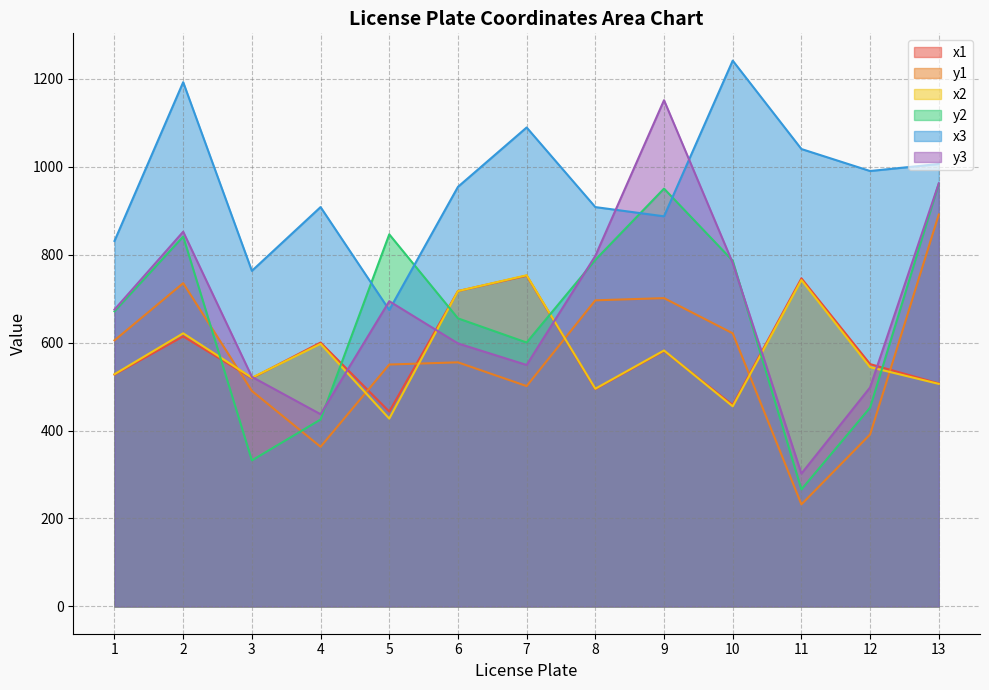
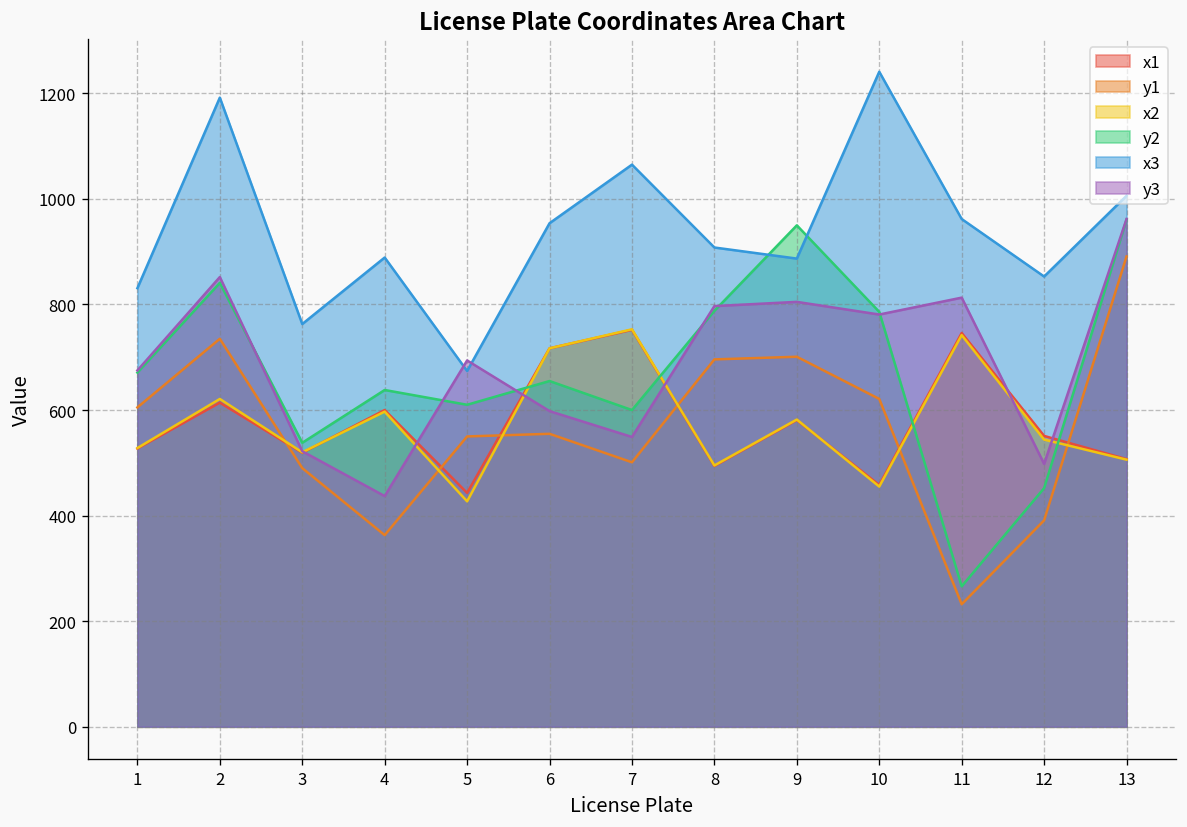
  {
    "y2": {
      "2": 840,
-     "3": 330,
-     "4": 430,
-     "5": 850,
+     "3": 540,
+     "4": 640,
+     "5": 610,
      "6": 660,
      "7": 600,
      "8": 790,
      "9": 950,
      "11": 270,
      "12": 450
    },
    "x3": {
      "1": 830,
      "2": 1190,
      "3": 760,
-     "4": 910,
+     "4": 890,
      "5": 670,
      "6": 950,
-     "7": 1090,
+     "7": 1070,
      "8": 910,
      "9": 890,
      "10": 1240,
-     "11": 1040,
-     "12": 990
+     "11": 960,
+     "12": 850
    },
    "y3": {
      "2": 850,
      "4": 440,
      "5": 690,
      "6": 600,
      "7": 550,
      "8": 800,
-     "9": 1150,
-     "11": 300,
+     "9": 810,
+     "11": 810,
      "12": 500
    }
  }
